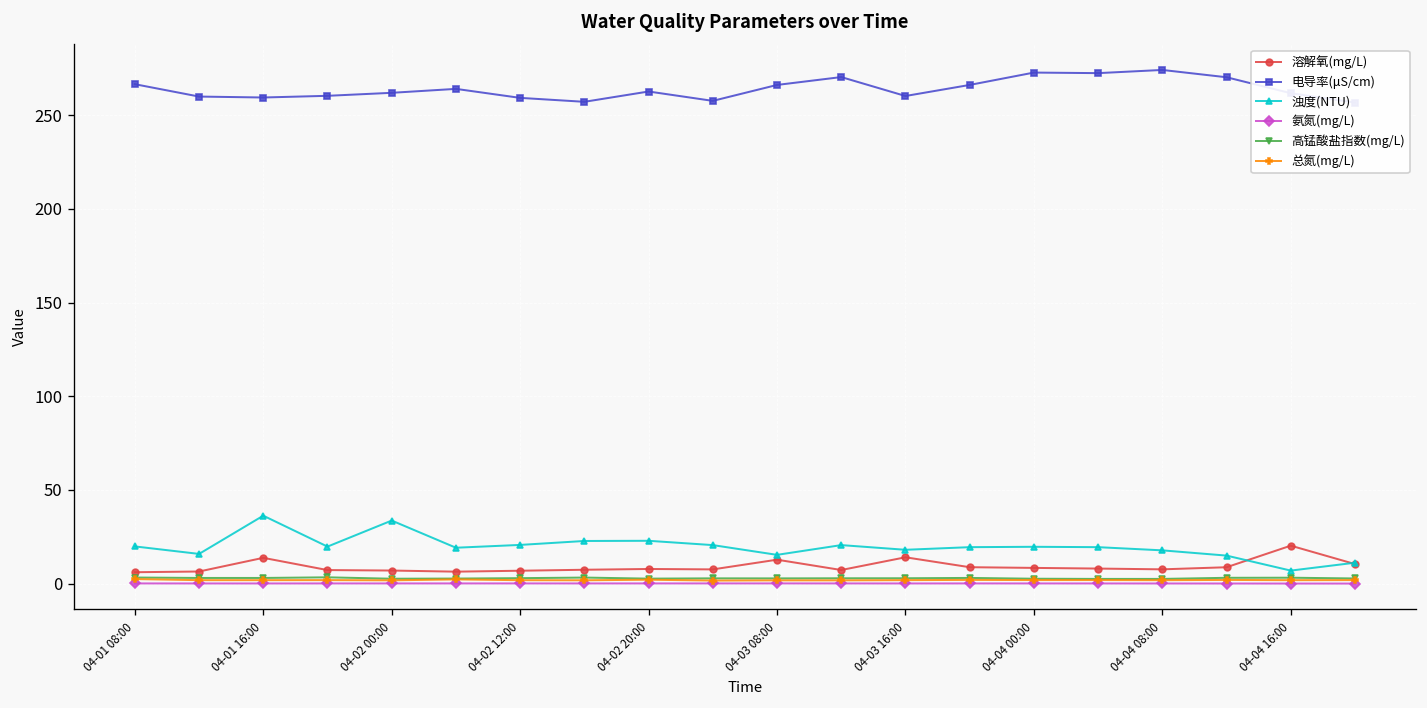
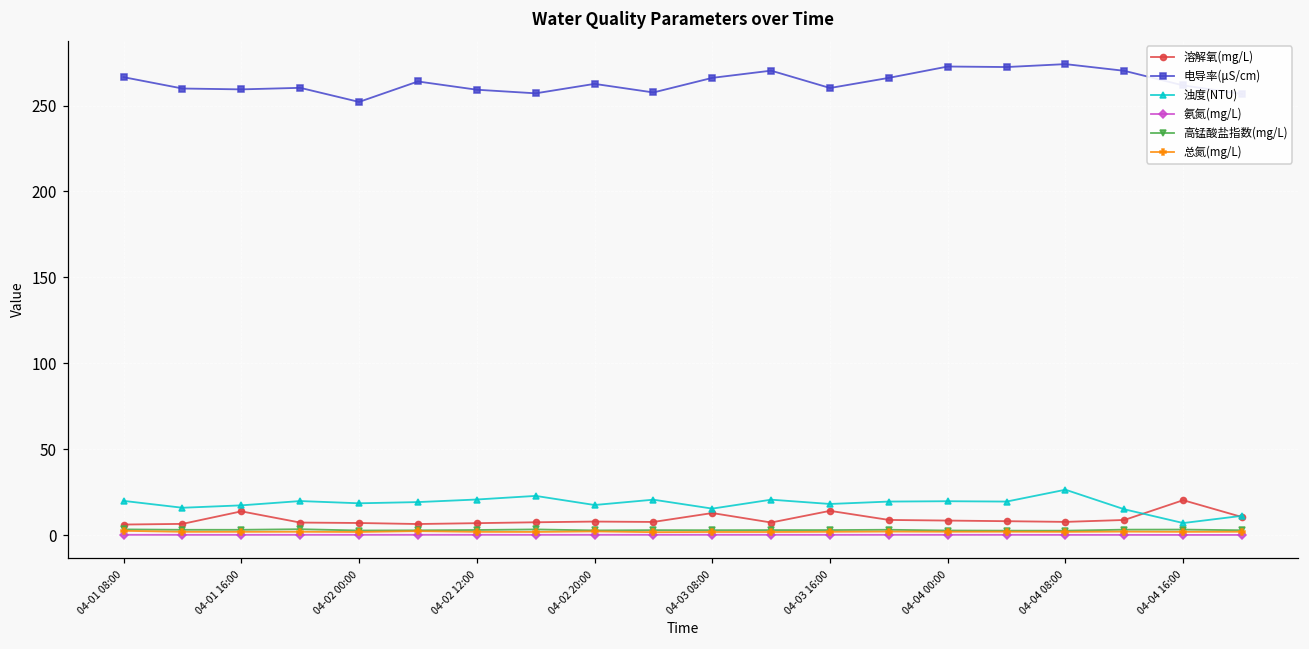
  {
    "溶解氧(mg/L)": {
      "04-01 08:00": 6,
      "04-01 16:00": 14,
      "04-02 00:00": 7,
      "04-02 12:00": 7,
      "04-02 20:00": 8,
      "04-03 08:00": 13,
      "04-03 16:00": 14,
      "04-04 00:00": 8,
      "04-04 08:00": 8,
      "04-04 16:00": 20
    },
    "电导率(μS/cm)": {
      "04-01 08:00": 267,
      "04-01 16:00": 259,
-     "04-02 00:00": 262,
+     "04-02 00:00": 252,
      "04-02 12:00": 259,
      "04-02 20:00": 263,
      "04-03 08:00": 266,
      "04-03 16:00": 260,
      "04-04 00:00": 273,
      "04-04 08:00": 274
    },
    "浊度(NTU)": {
      "04-01 08:00": 20,
-     "04-01 16:00": 36,
-     "04-02 00:00": 34,
+     "04-01 16:00": 17,
+     "04-02 00:00": 19,
      "04-02 12:00": 21,
-     "04-02 20:00": 23,
+     "04-02 20:00": 18,
      "04-03 08:00": 15,
      "04-03 16:00": 18,
      "04-04 00:00": 20,
-     "04-04 08:00": 18,
+     "04-04 08:00": 26,
      "04-04 16:00": 7
    },
    "氨氮(mg/L)": {
      "04-01 08:00": 0,
      "04-01 16:00": 0,
      "04-02 00:00": 0,
      "04-02 12:00": 0,
      "04-02 20:00": 0,
      "04-03 08:00": 0,
      "04-03 16:00": 0,
      "04-04 00:00": 0,
      "04-04 08:00": 0,
      "04-04 16:00": 0
    }
  }
